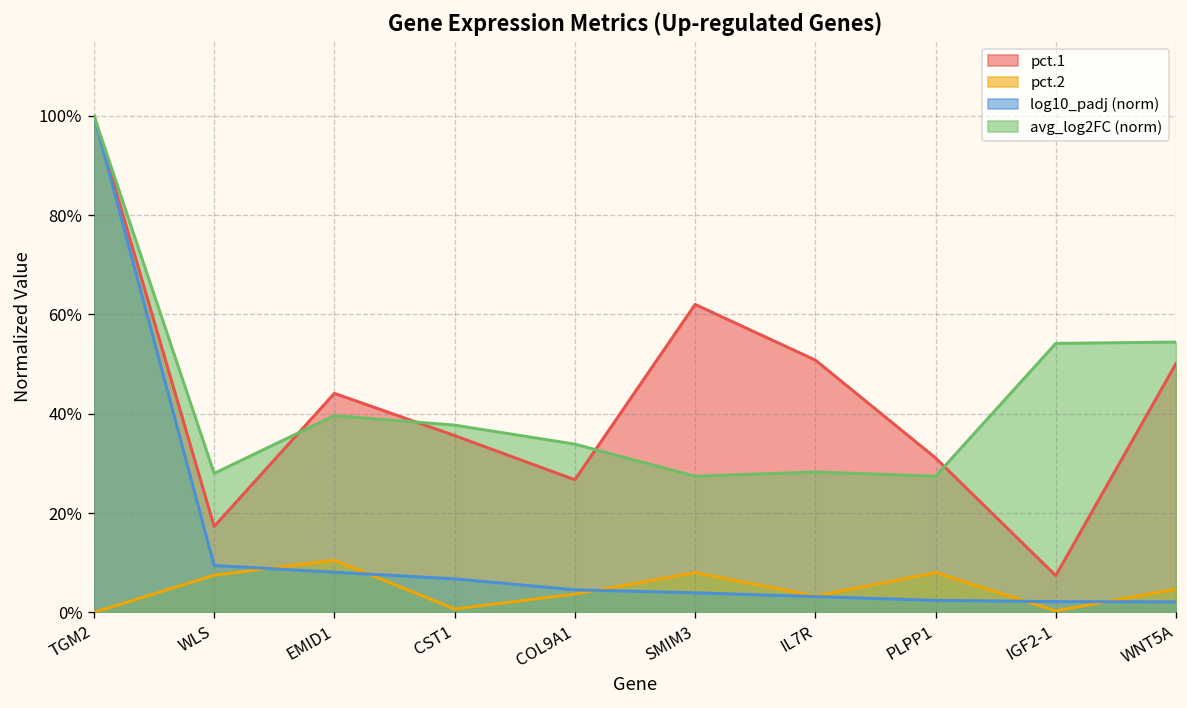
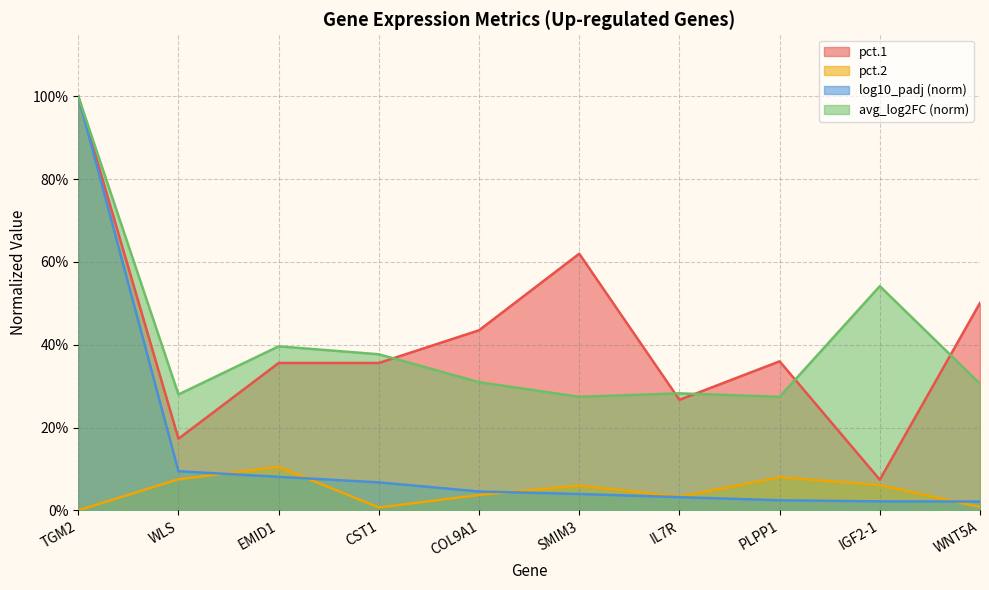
  {
    "pct.1": {
      "WLS": "17%",
-     "EMID1": "44%",
+     "EMID1": "36%",
      "CST1": "36%",
-     "COL9A1": "27%",
+     "COL9A1": "44%",
      "SMIM3": "62%",
-     "IL7R": "51%",
-     "PLPP1": "31%",
+     "IL7R": "27%",
+     "PLPP1": "36%",
      "IGF2-1": "7%",
      "WNT5A": "50%"
    },
    "pct.2": {
      "TGM2": "0%",
      "WLS": "8%",
      "EMID1": "11%",
      "CST1": "1%",
      "COL9A1": "4%",
-     "SMIM3": "8%",
+     "SMIM3": "6%",
      "PLPP1": "8%",
-     "IGF2-1": "0%",
-     "WNT5A": "5%"
+     "IGF2-1": "6%",
+     "WNT5A": "1%"
    },
    "log10_padj (norm)": {
      "WLS": "9%",
      "EMID1": "8%",
      "CST1": "7%",
      "COL9A1": "5%",
      "SMIM3": "4%",
      "PLPP1": "2%",
      "IGF2-1": "2%",
      "WNT5A": "2%"
    },
    "avg_log2FC (norm)": {
      "WLS": "28%",
      "EMID1": "40%",
      "CST1": "38%",
-     "COL9A1": "34%",
+     "COL9A1": "31%",
      "SMIM3": "27%",
      "IL7R": "28%",
      "PLPP1": "27%",
      "IGF2-1": "54%",
-     "WNT5A": "54%"
+     "WNT5A": "31%"
    }
  }
